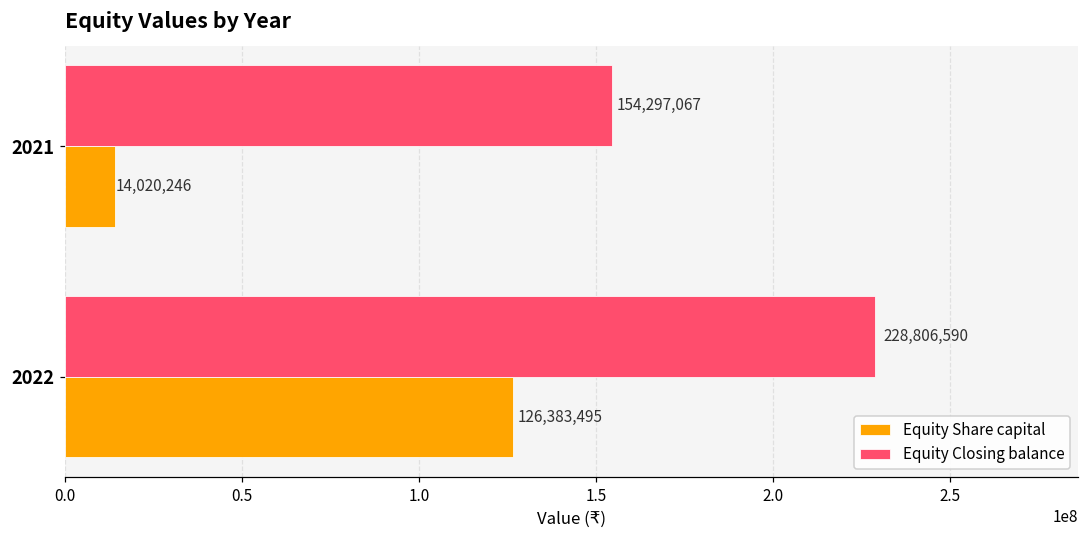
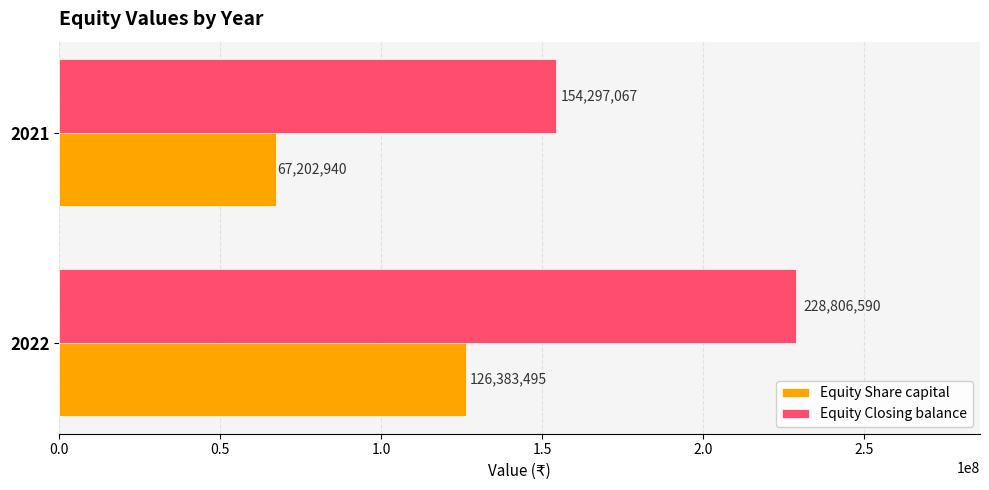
  {
    "Equity Share capital": {
-     "2021": "14,020,246",
+     "2021": "67,202,940",
      "2022": "126,383,495"
    },
    "Equity Closing balance": {
      "2021": "154,297,067",
      "2022": "228,806,590"
    }
  }
